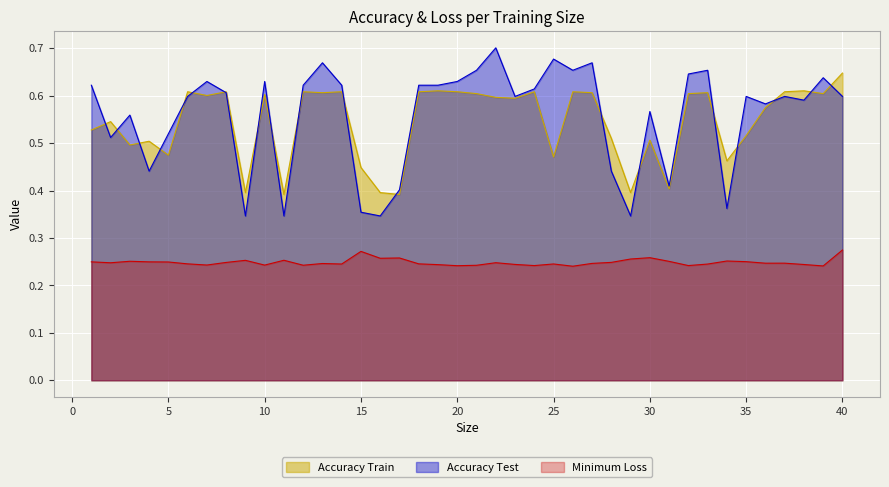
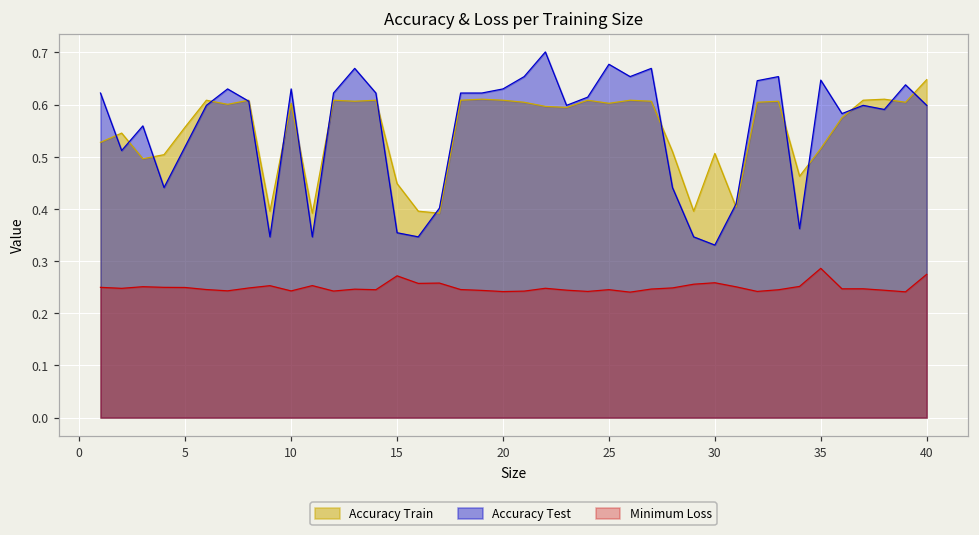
  {
    "Accuracy Train": {
-     "5": 0.47,
+     "5": 0.56,
      "10": 0.60,
      "15": 0.45,
      "20": 0.61,
-     "25": 0.47,
+     "25": 0.60,
      "30": 0.51,
      "35": 0.52,
      "40": 0.65
    },
    "Accuracy Test": {
      "5": 0.52,
      "10": 0.63,
      "15": 0.35,
      "20": 0.63,
      "25": 0.68,
-     "30": 0.57,
-     "35": 0.60,
+     "30": 0.33,
+     "35": 0.65,
      "40": 0.60
    },
    "Minimum Loss": {
      "5": 0.25,
      "10": 0.24,
      "15": 0.27,
      "20": 0.24,
      "25": 0.25,
      "30": 0.26,
-     "35": 0.25,
+     "35": 0.29,
      "40": 0.27
    }
  }
